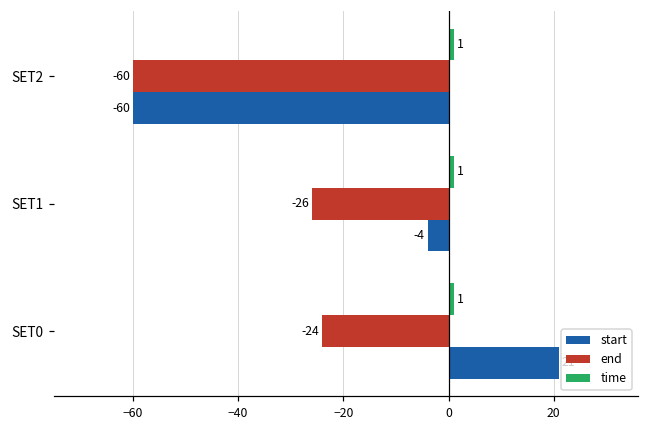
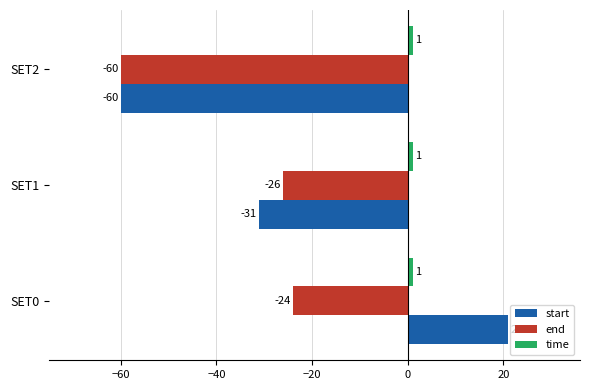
  {
    "start": {
      "SET2": -60,
-     "SET1": -4
+     "SET1": -31
    },
    "end": {
      "SET2": -60,
      "SET1": -26,
      "SET0": -24
    },
    "time": {
      "SET2": 1,
      "SET1": 1,
      "SET0": 1
    }
  }
